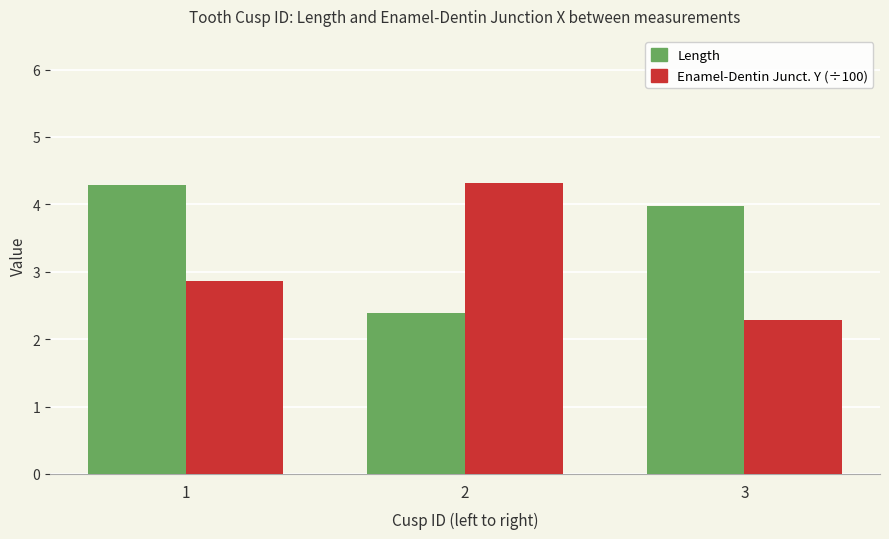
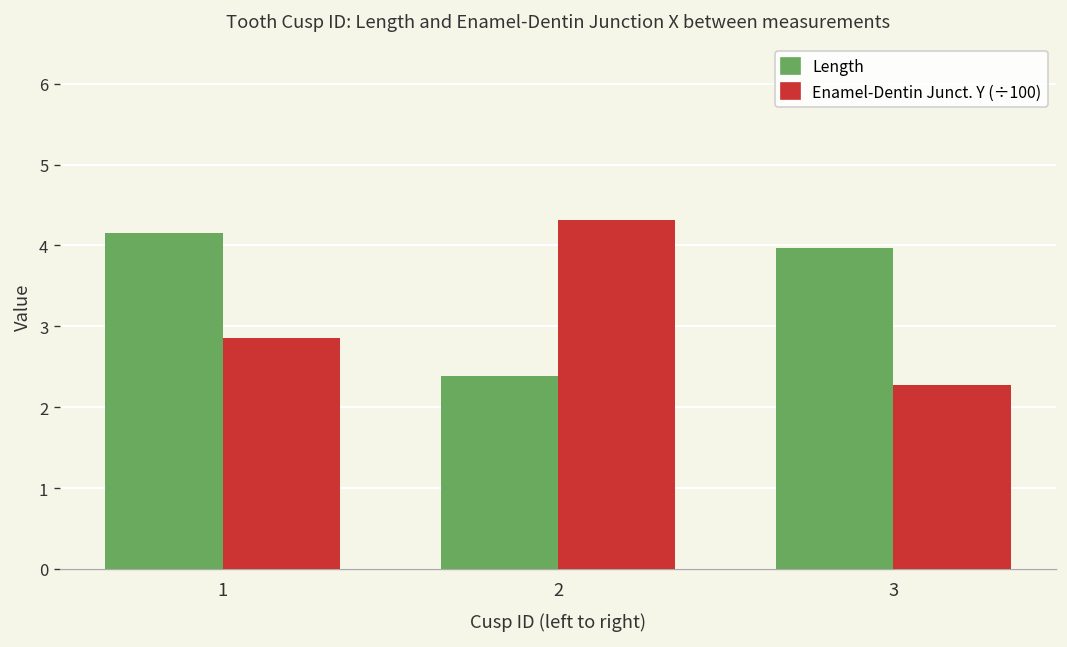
  {
    "Length": {
-     "1": 4.3,
+     "1": 4.2,
      "2": 2.4,
      "3": 4.0
    },
    "Enamel-Dentin Junct. Y (÷100)": {
      "1": 2.9,
      "2": 4.3,
      "3": 2.3
    }
  }
